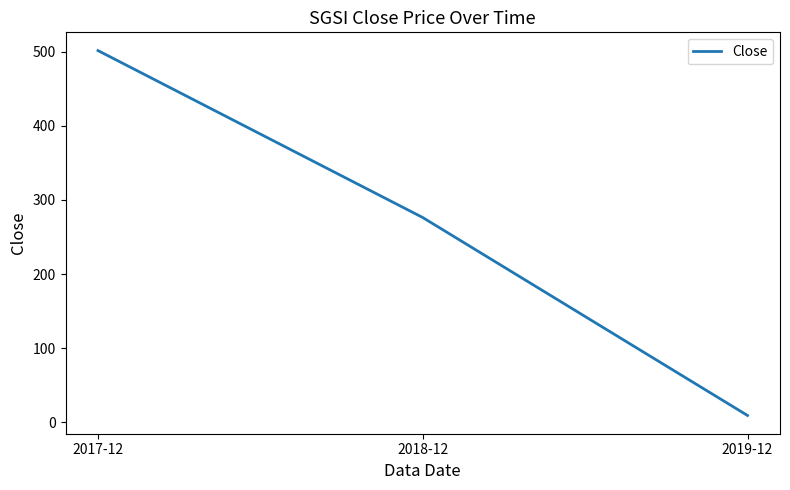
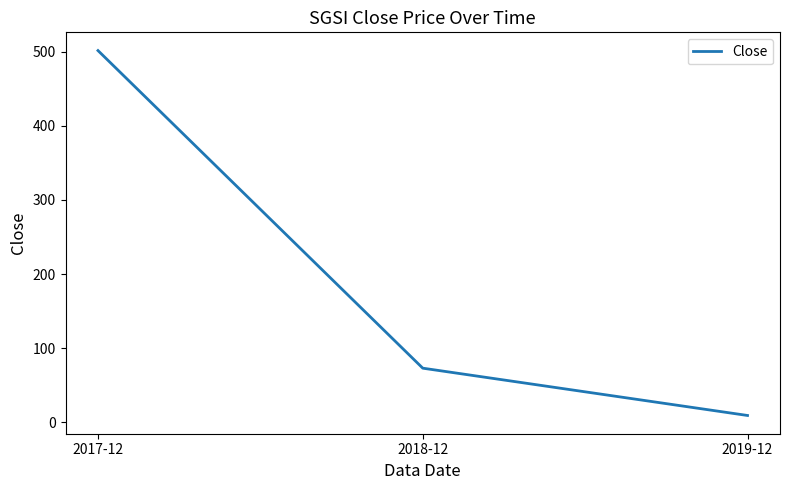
  {
    "2017-12": 500,
-   "2018-12": 280,
+   "2018-12": 70,
    "2019-12": 10
  }
